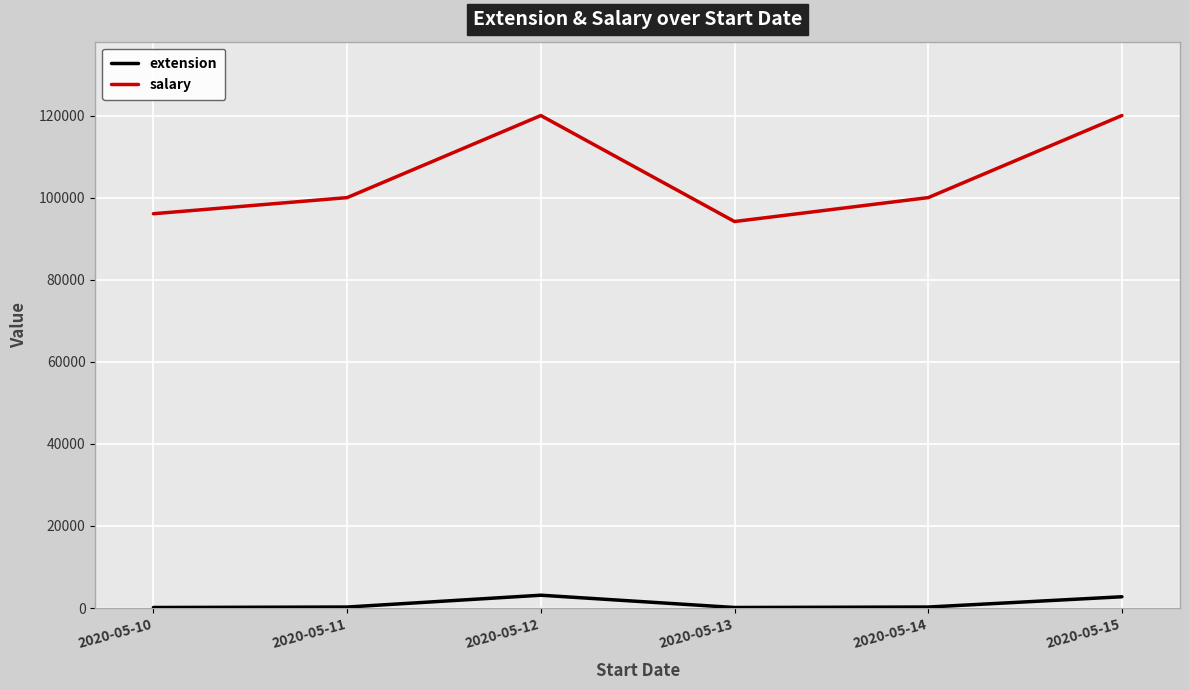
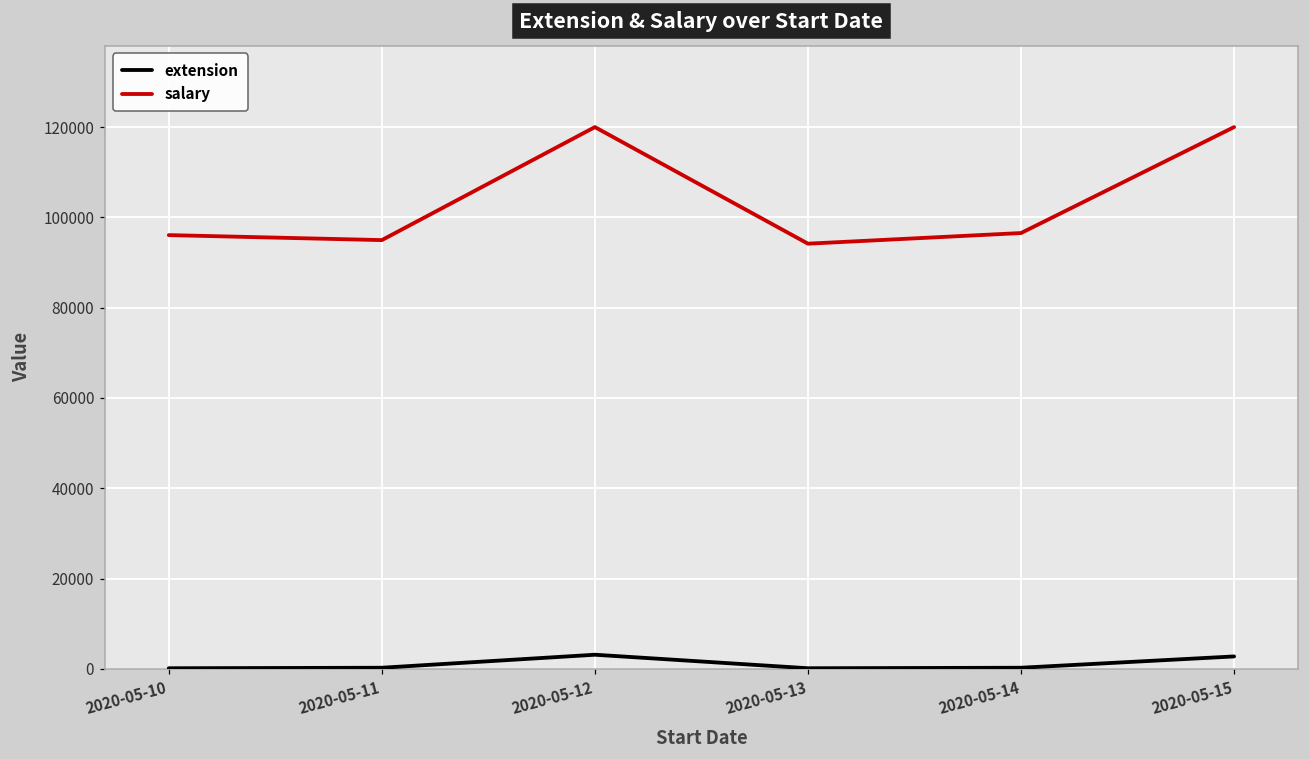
  {
    "extension": {
      "2020-05-10": 0,
      "2020-05-11": 0,
      "2020-05-12": 3000,
      "2020-05-13": 0,
      "2020-05-14": 0,
      "2020-05-15": 3000
    },
    "salary": {
      "2020-05-10": 96000,
-     "2020-05-11": 100000,
+     "2020-05-11": 95000,
      "2020-05-12": 120000,
      "2020-05-13": 94000,
-     "2020-05-14": 100000,
+     "2020-05-14": 97000,
      "2020-05-15": 120000
    }
  }
